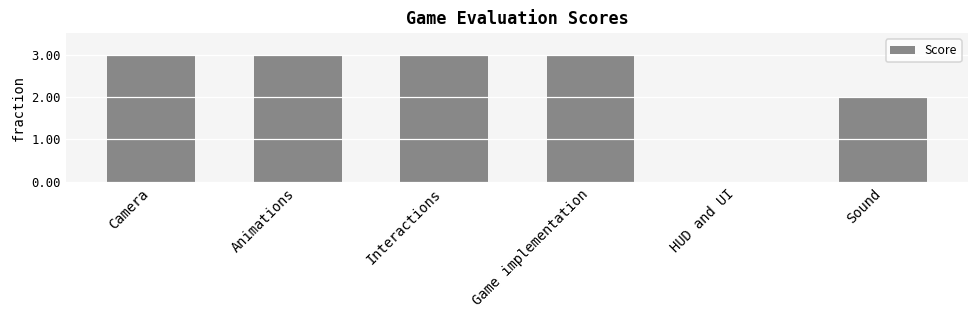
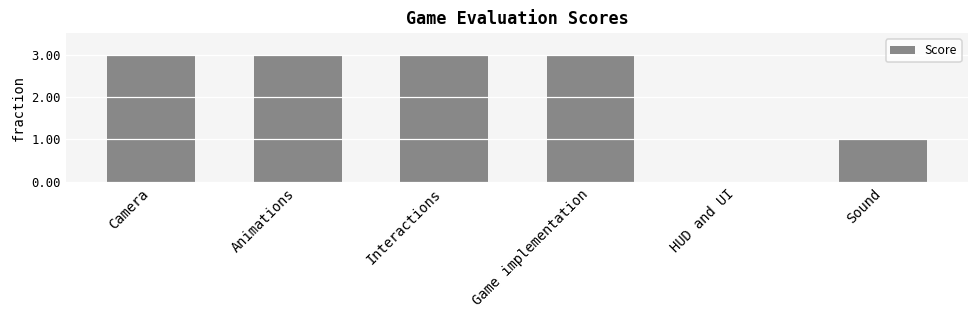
  {
    "Camera": 3,
    "Animations": 3,
    "Interactions": 3,
    "Game implementation": 3,
    "HUD and UI": 0,
-   "Sound": 2
+   "Sound": 1
  }
